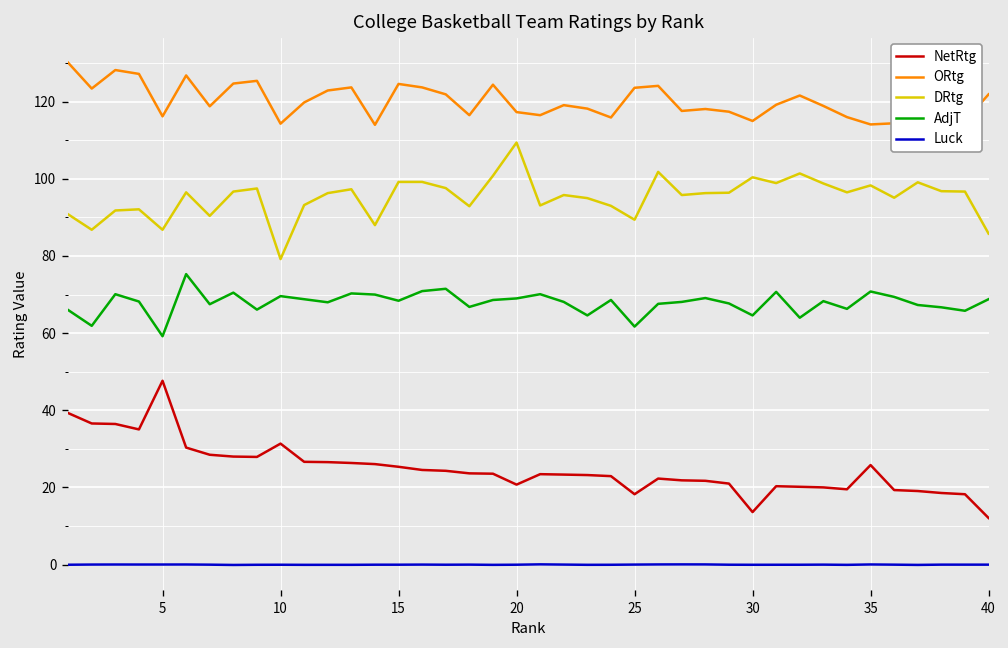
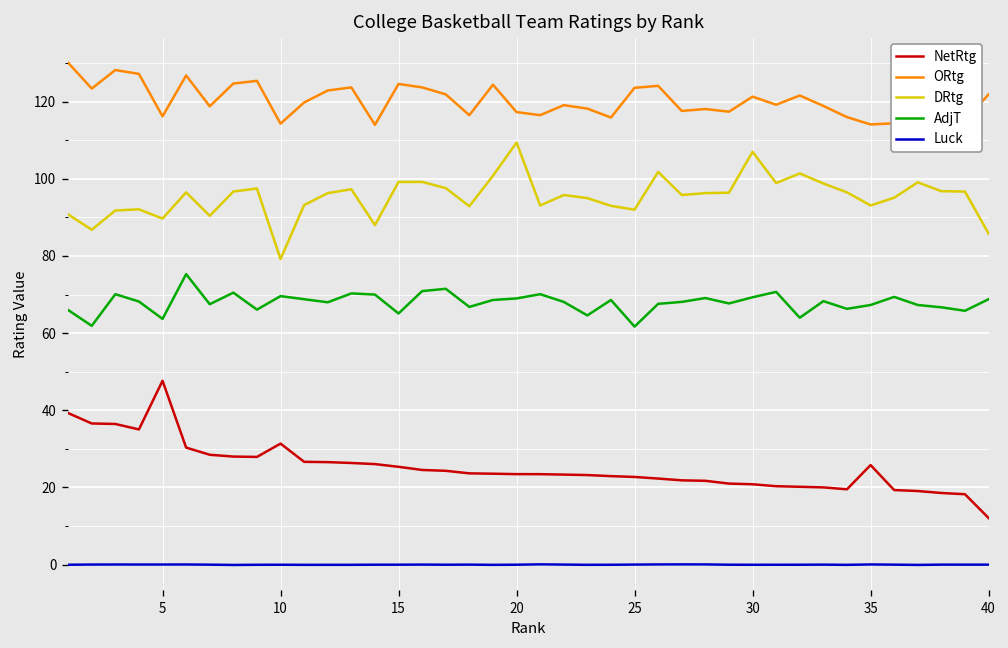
  {
    "NetRtg": {
      "5": 48,
      "10": 31,
      "15": 25,
-     "20": 21,
-     "25": 18,
-     "30": 14,
+     "20": 23,
+     "25": 23,
+     "30": 21,
      "35": 26,
      "40": 12
    },
    "ORtg": {
      "5": 116,
      "10": 114,
      "15": 125,
      "20": 117,
      "25": 124,
-     "30": 115,
+     "30": 121,
      "35": 114,
      "40": 122
    },
    "DRtg": {
-     "5": 87,
+     "5": 90,
      "10": 79,
      "15": 99,
      "20": 109,
-     "25": 89,
-     "30": 100,
-     "35": 98,
+     "25": 92,
+     "30": 107,
+     "35": 93,
      "40": 86
    },
    "AdjT": {
-     "5": 59,
+     "5": 64,
      "10": 70,
-     "15": 68,
+     "15": 65,
      "20": 69,
      "25": 62,
-     "30": 65,
-     "35": 71,
+     "30": 69,
+     "35": 67,
      "40": 69
    },
    "Luck": {
      "5": 0,
      "10": 0,
      "15": 0,
      "20": 0,
      "25": 0,
      "30": 0,
      "35": 0,
      "40": 0
    }
  }
